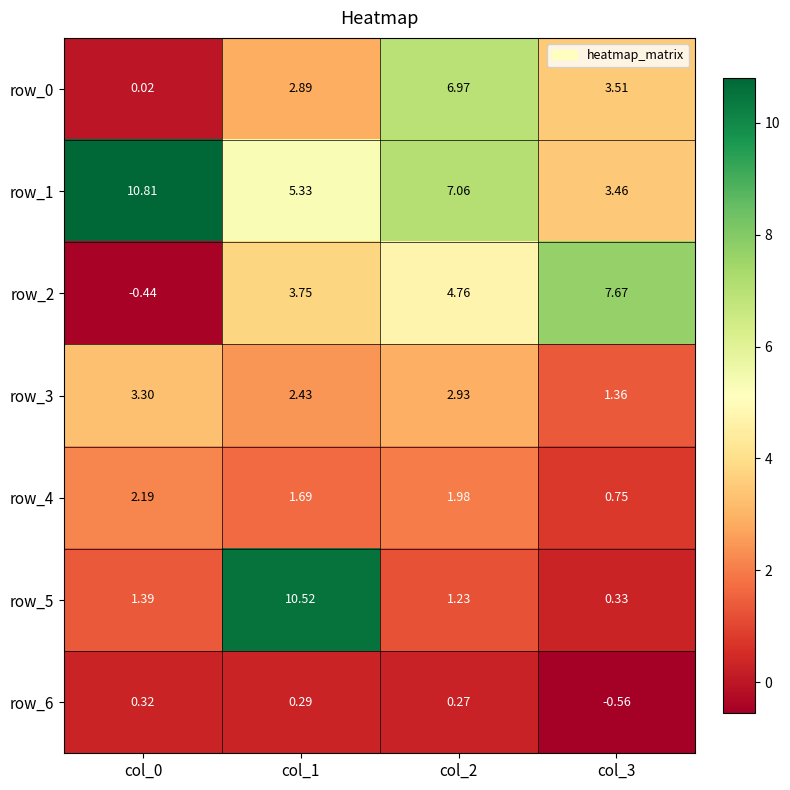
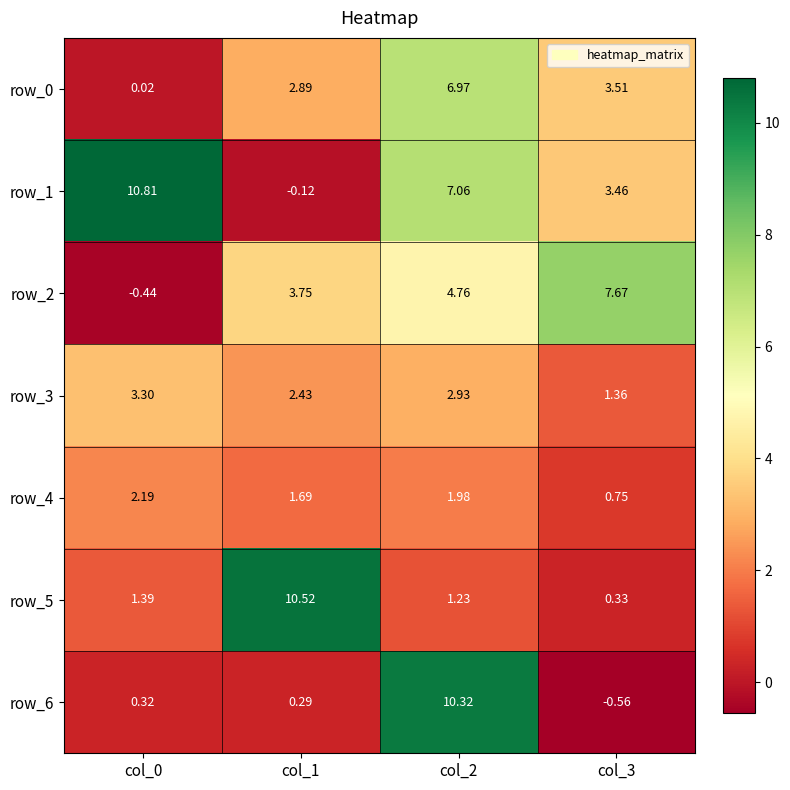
  {
    "row_0": {
      "col_0": 0.02,
      "col_1": 2.89,
      "col_2": 6.97,
      "col_3": 3.51
    },
    "row_1": {
      "col_0": 10.81,
-     "col_1": 5.33,
+     "col_1": -0.12,
      "col_2": 7.06,
      "col_3": 3.46
    },
    "row_2": {
      "col_0": -0.44,
      "col_1": 3.75,
      "col_2": 4.76,
      "col_3": 7.67
    },
    "row_3": {
      "col_0": 3.30,
      "col_1": 2.43,
      "col_2": 2.93,
      "col_3": 1.36
    },
    "row_4": {
      "col_0": 2.19,
      "col_1": 1.69,
      "col_2": 1.98,
      "col_3": 0.75
    },
    "row_5": {
      "col_0": 1.39,
      "col_1": 10.52,
      "col_2": 1.23,
      "col_3": 0.33
    },
    "row_6": {
      "col_0": 0.32,
      "col_1": 0.29,
-     "col_2": 0.27,
+     "col_2": 10.32,
      "col_3": -0.56
    }
  }
